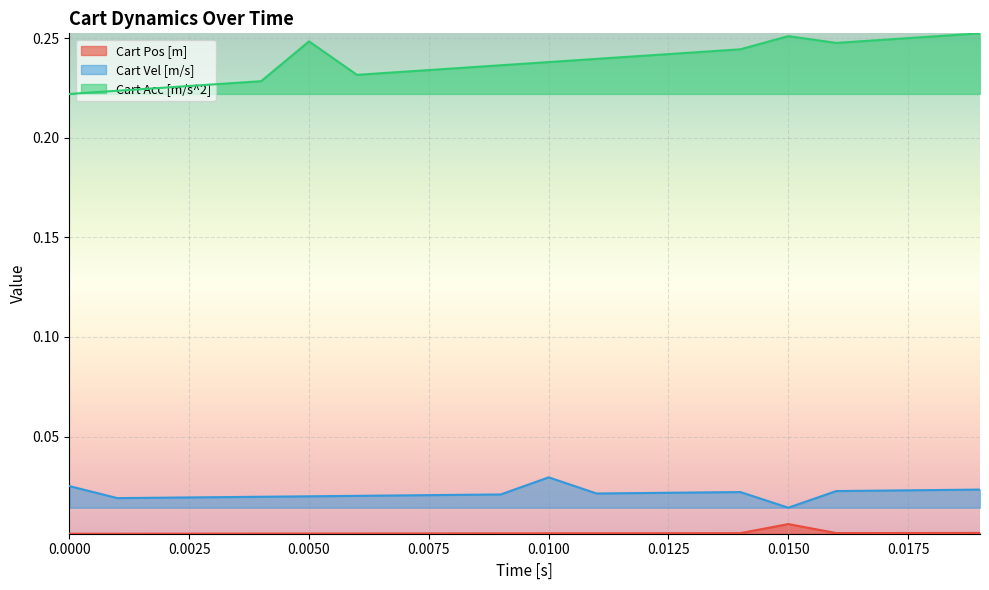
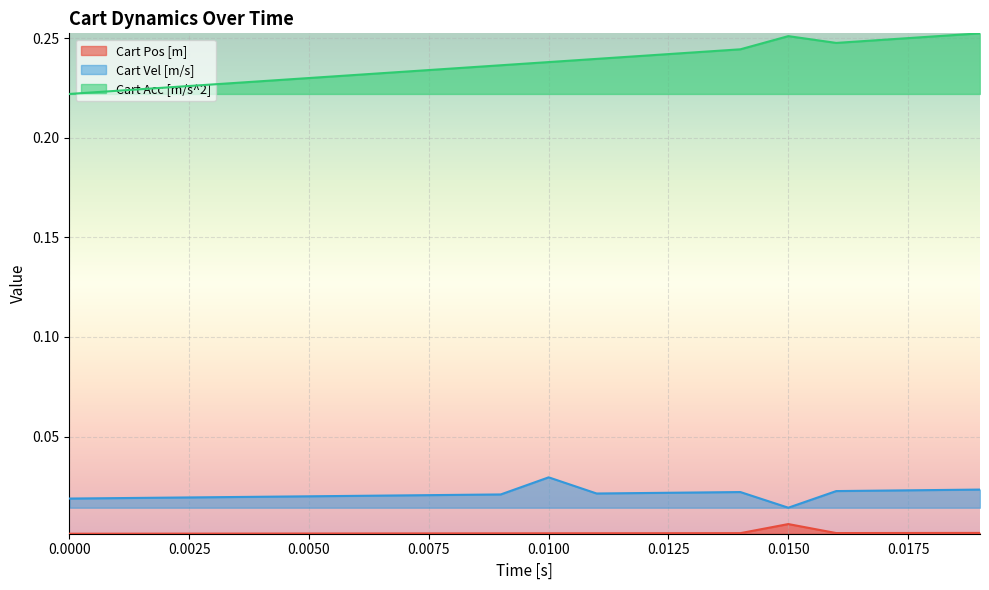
  {
    "Cart Pos [m]": {
      "0.0000": 0.001,
      "0.0050": 0.001,
      "0.0100": 0.001,
      "0.0150": 0.006
    },
    "Cart Vel [m/s]": {
-     "0.0000": 0.025,
+     "0.0000": 0.019,
      "0.0050": 0.020,
      "0.0100": 0.029,
      "0.0150": 0.014
    },
    "Cart Acc [m/s^2]": {
      "0.0000": 0.222,
-     "0.0050": 0.248,
+     "0.0050": 0.230,
      "0.0100": 0.238,
      "0.0150": 0.251
    }
  }
